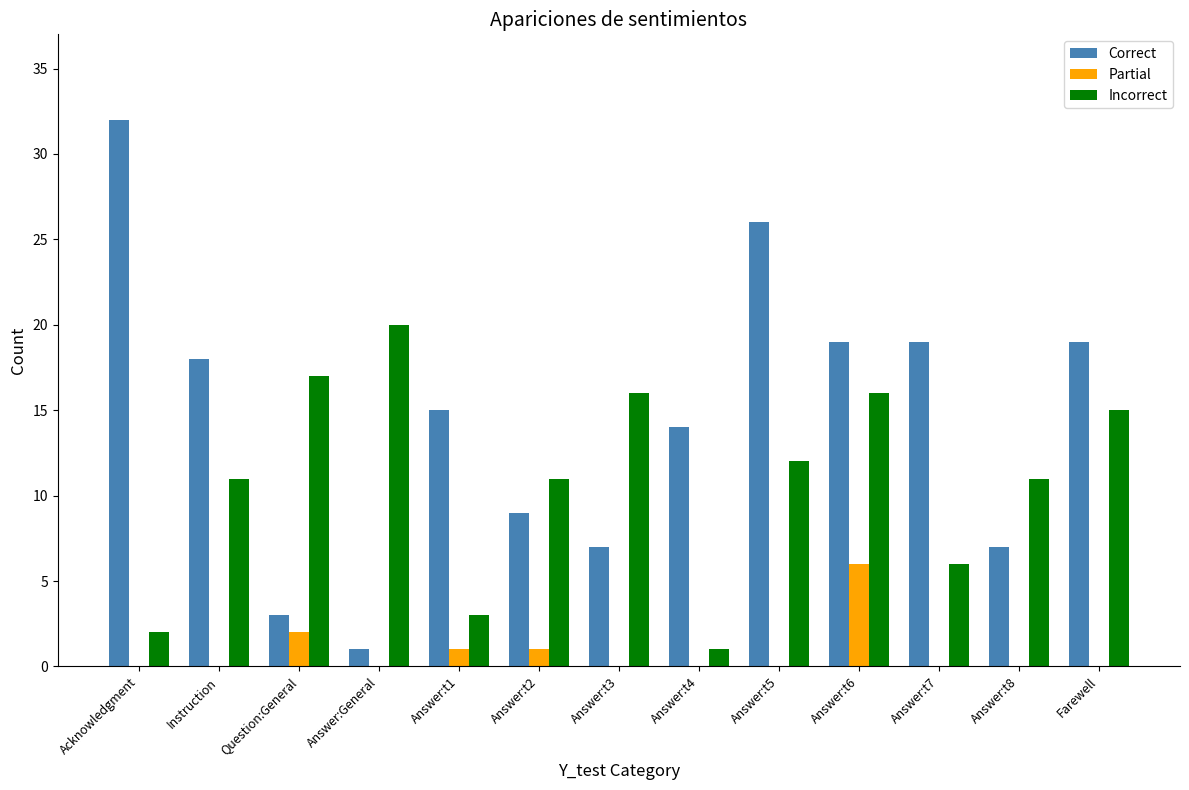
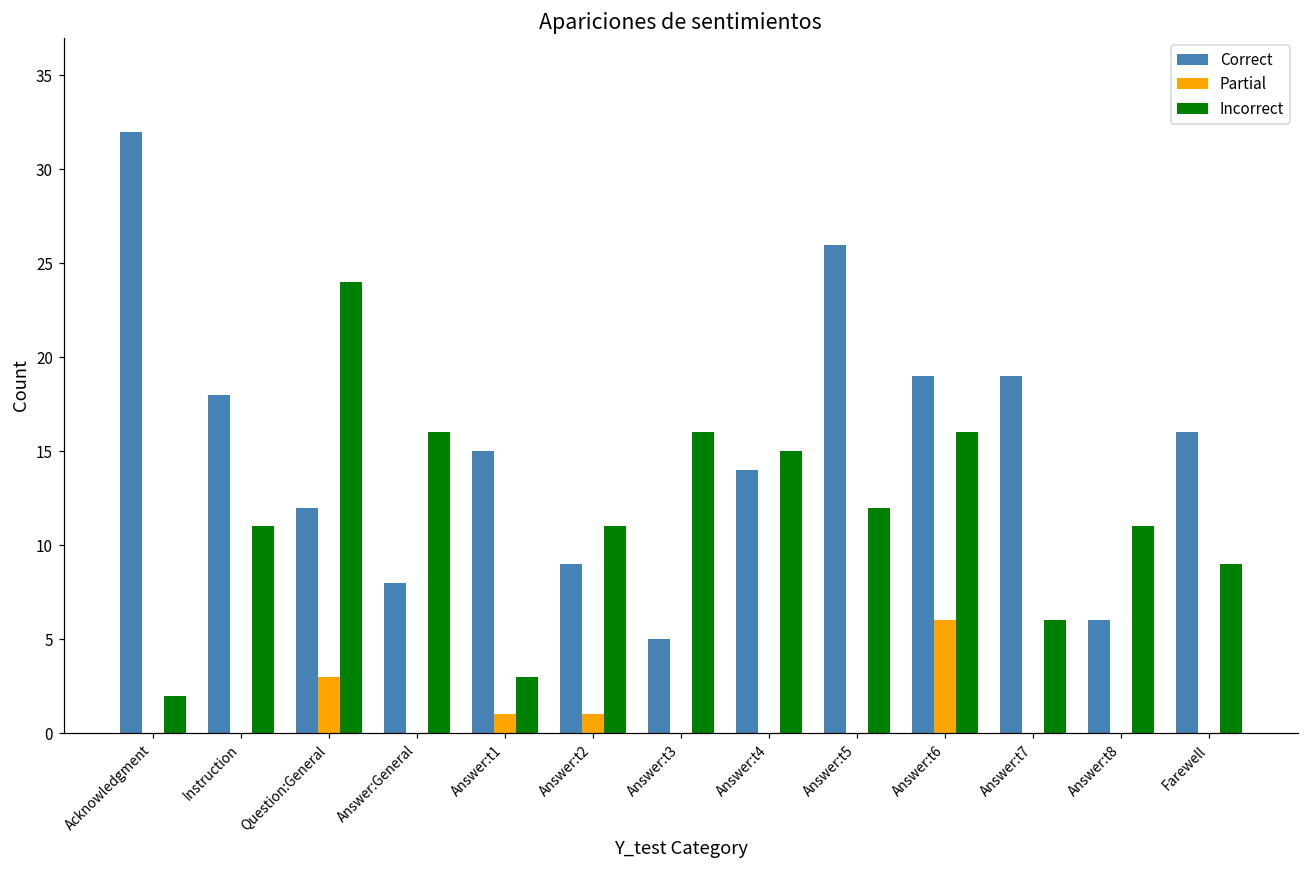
  {
    "Correct": {
      "Acknowledgment": 32,
      "Instruction": 18,
-     "Question:General": 3,
-     "Answer:General": 1,
+     "Question:General": 12,
+     "Answer:General": 8,
      "Answer:t1": 15,
      "Answer:t2": 9,
-     "Answer:t3": 7,
+     "Answer:t3": 5,
      "Answer:t4": 14,
      "Answer:t5": 26,
      "Answer:t6": 19,
      "Answer:t7": 19,
-     "Answer:t8": 7,
-     "Farewell": 19
+     "Answer:t8": 6,
+     "Farewell": 16
    },
    "Partial": {
      "Acknowledgment": 0,
      "Instruction": 0,
-     "Question:General": 2,
+     "Question:General": 3,
      "Answer:General": 0,
      "Answer:t1": 1,
      "Answer:t2": 1,
      "Answer:t3": 0,
      "Answer:t4": 0,
      "Answer:t5": 0,
      "Answer:t6": 6,
      "Answer:t7": 0,
      "Answer:t8": 0,
      "Farewell": 0
    },
    "Incorrect": {
      "Acknowledgment": 2,
      "Instruction": 11,
-     "Question:General": 17,
-     "Answer:General": 20,
+     "Question:General": 24,
+     "Answer:General": 16,
      "Answer:t1": 3,
      "Answer:t2": 11,
      "Answer:t3": 16,
-     "Answer:t4": 1,
+     "Answer:t4": 15,
      "Answer:t5": 12,
      "Answer:t6": 16,
      "Answer:t7": 6,
      "Answer:t8": 11,
-     "Farewell": 15
+     "Farewell": 9
    }
  }
